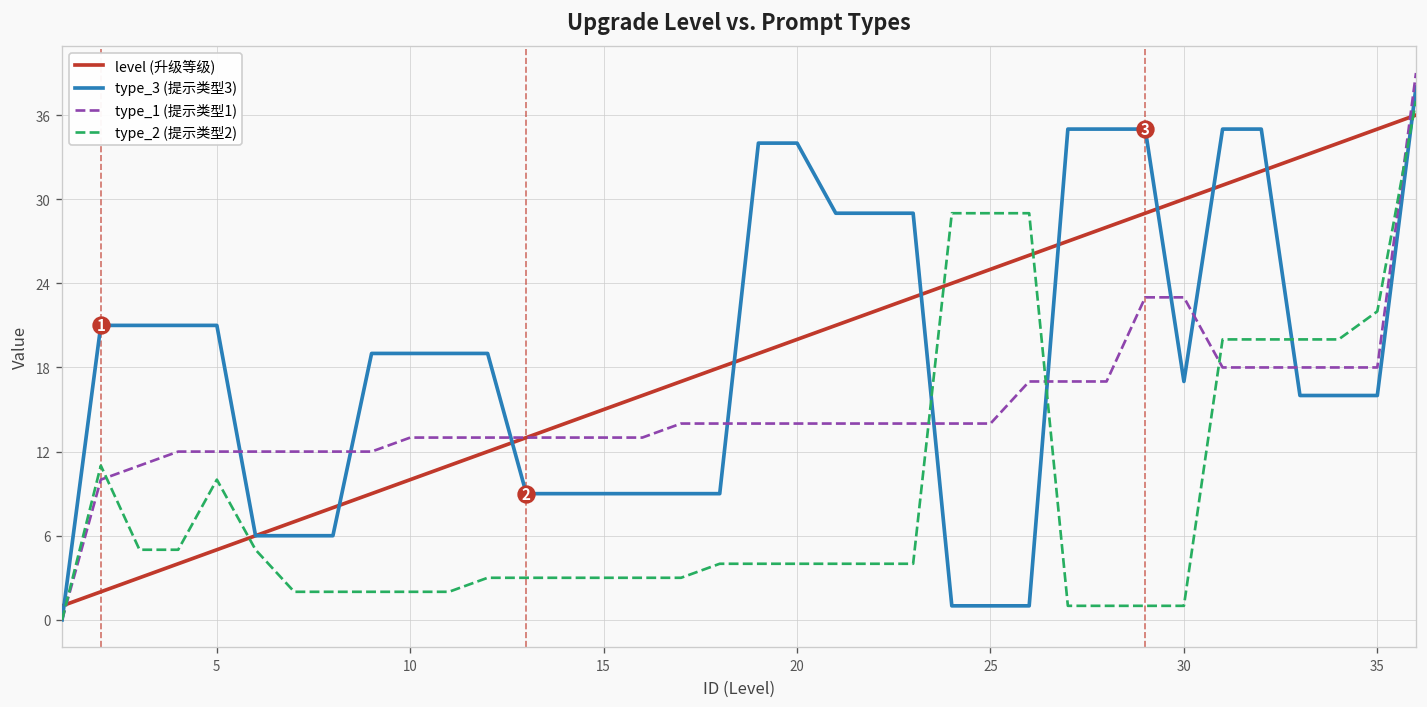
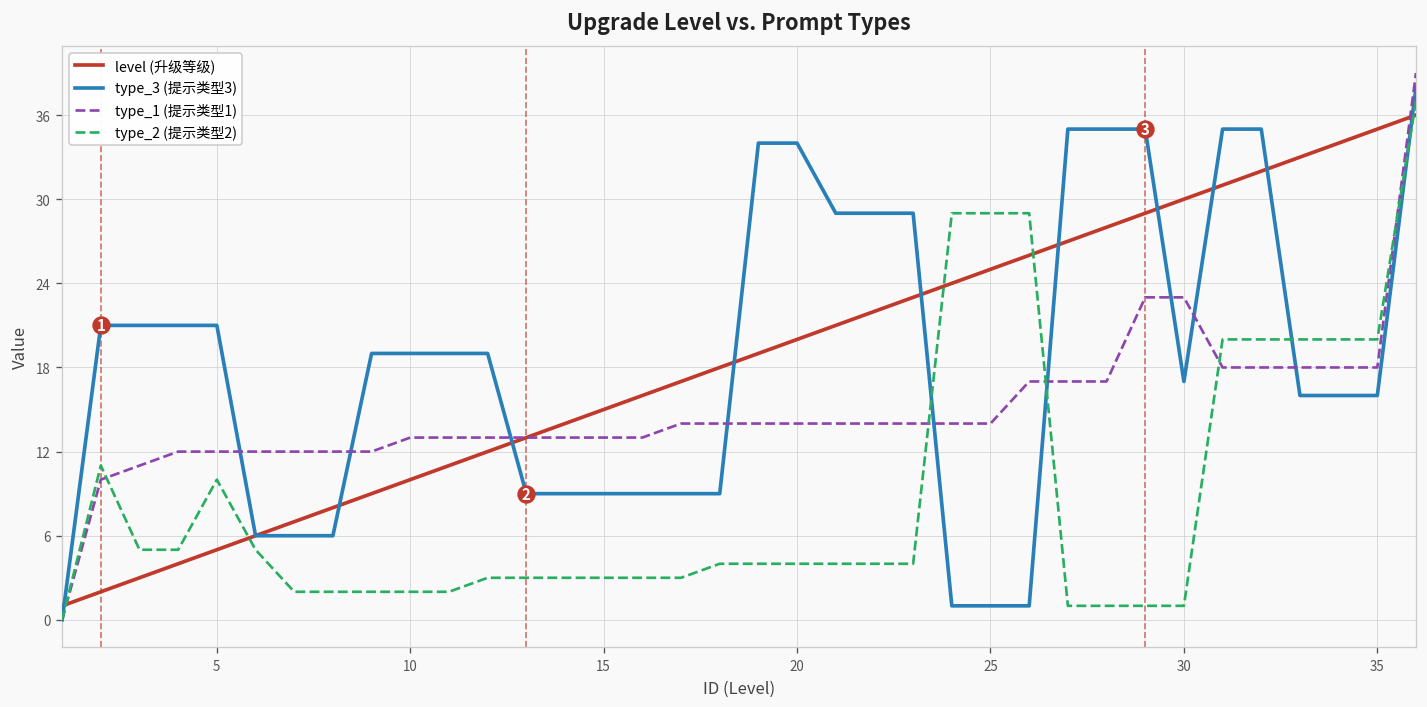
  {
    "type_3 (提示类型3)": {
      "5": 21,
      "10": 19,
      "15": 9,
      "20": 34,
      "25": 1,
      "30": 17,
      "35": 16
    },
    "type_1 (提示类型1)": {
      "5": 12,
      "10": 13,
      "15": 13,
      "20": 14,
      "25": 14,
      "30": 23,
      "35": 18
    },
    "type_2 (提示类型2)": {
      "5": 10,
      "10": 2,
      "15": 3,
      "20": 4,
      "25": 29,
      "30": 1,
-     "35": 22
+     "35": 20
    }
  }
